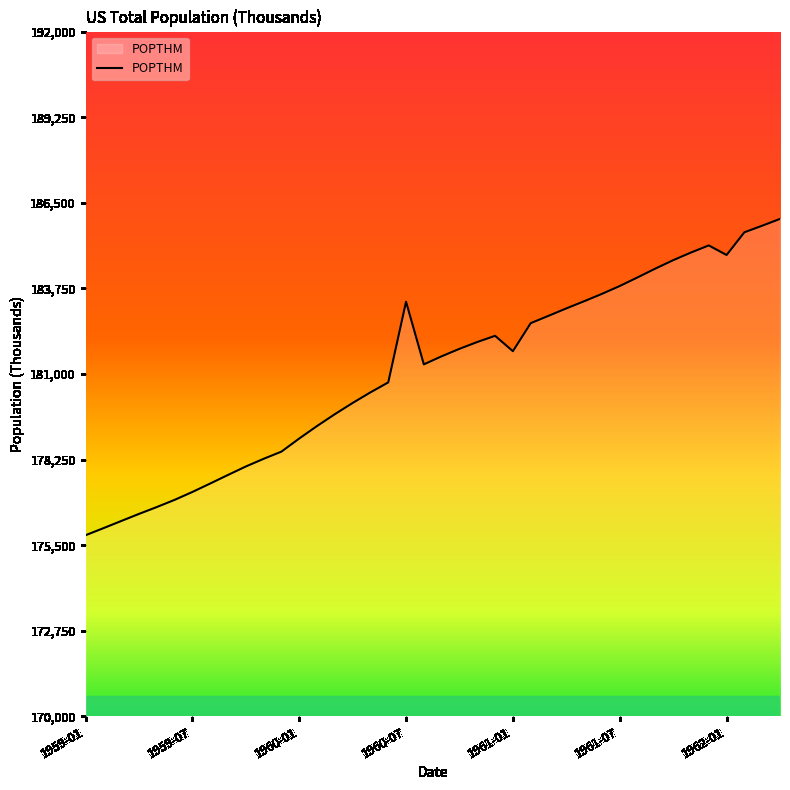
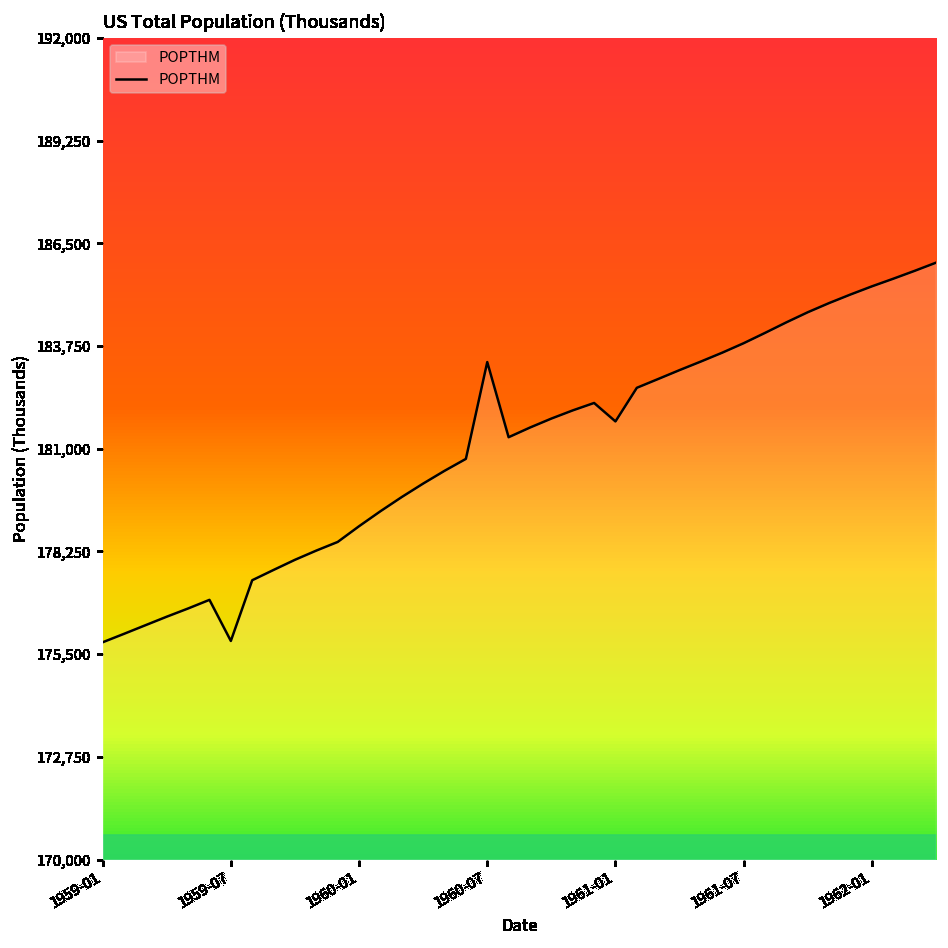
  {
    "1959-01": "175,800",
-   "1959-07": "177,200",
+   "1959-07": "175,900",
    "1960-01": "178,900",
    "1960-07": "183,300",
    "1961-01": "181,700",
    "1961-07": "183,800",
-   "1962-01": "184,800"
+   "1962-01": "185,300"
  }
